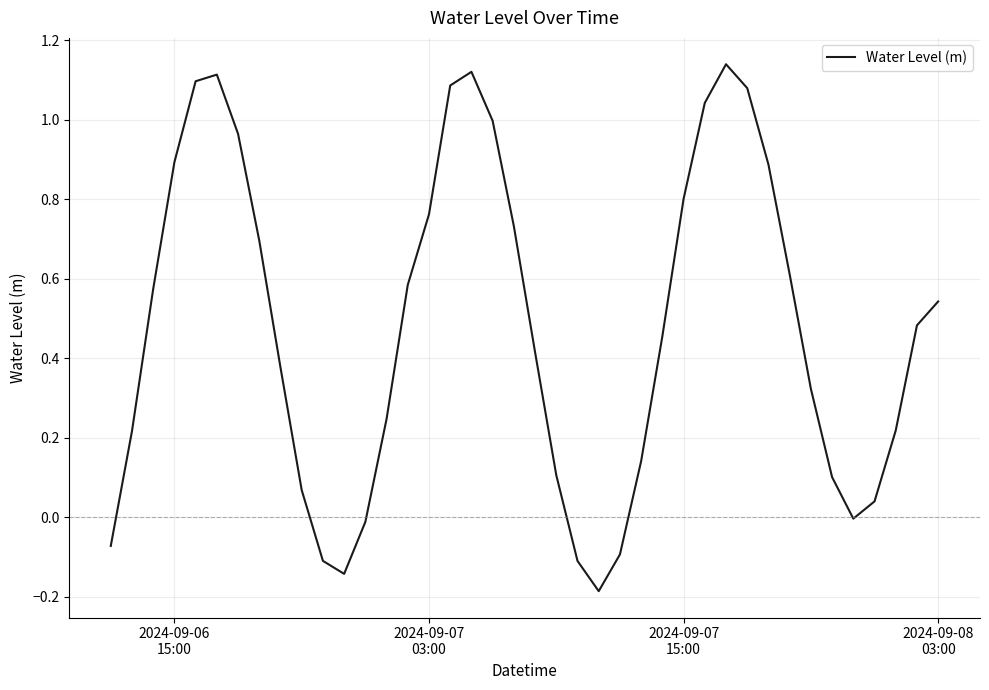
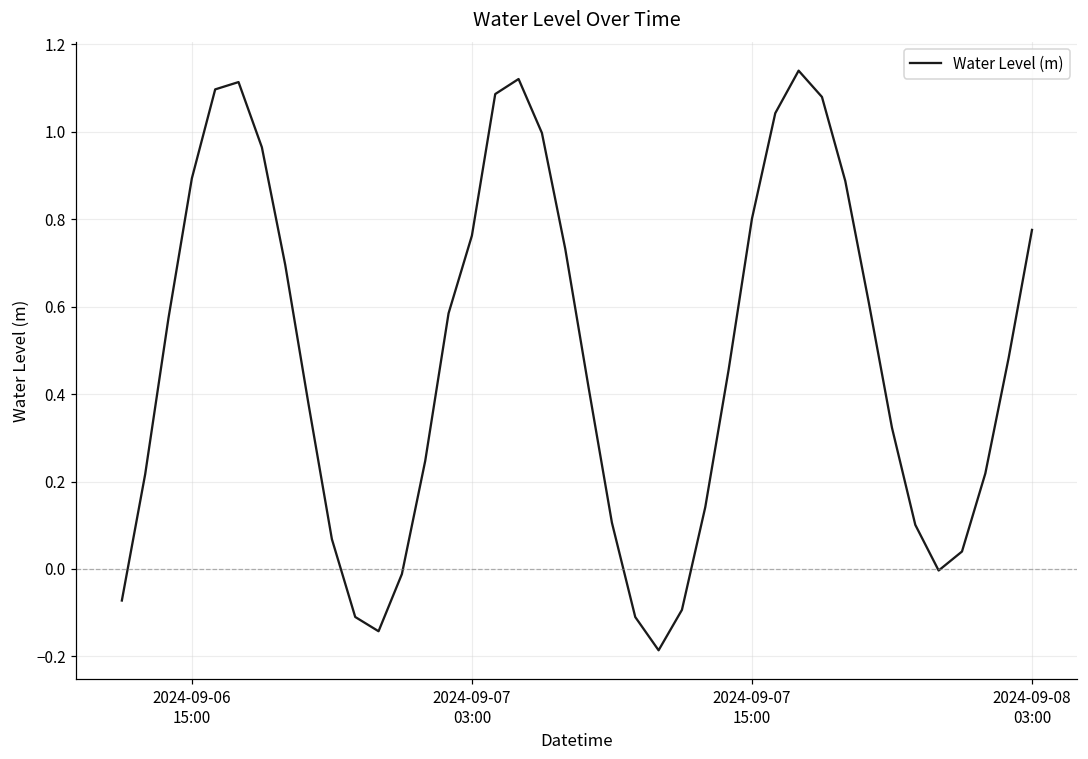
  {
    "2024-09-06 15:00": 0.89,
    "2024-09-07 03:00": 0.76,
    "2024-09-07 15:00": 0.80,
-   "2024-09-08 03:00": 0.54
+   "2024-09-08 03:00": 0.78
  }
